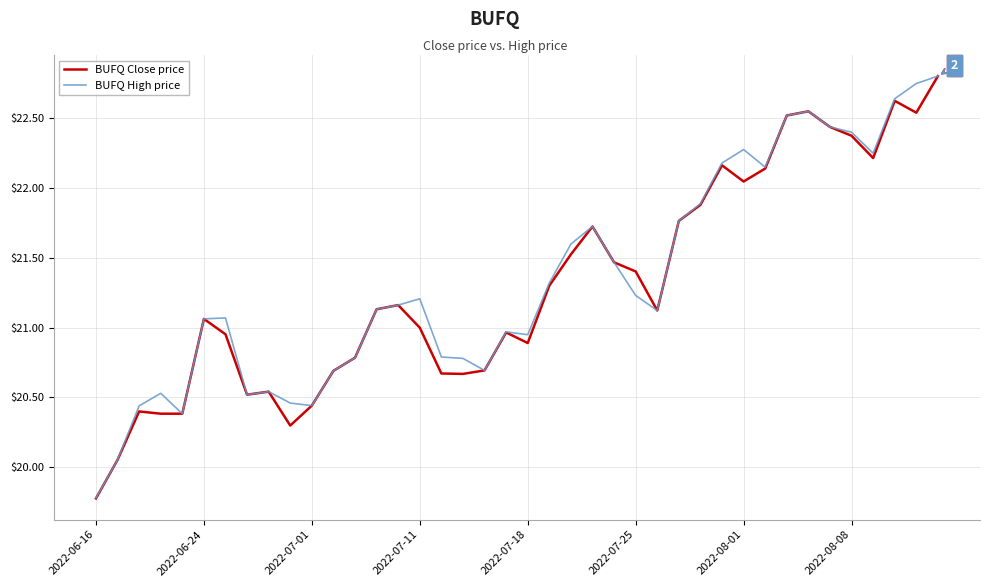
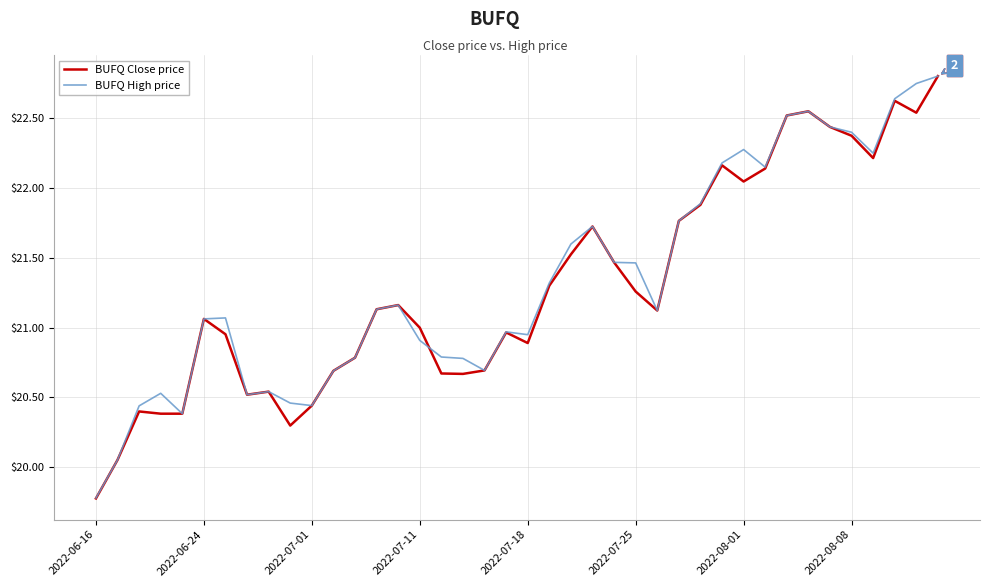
  {
    "BUFQ Close price": {
      "2022-07-11": "$21.00",
      "2022-07-18": "$20.89",
-     "2022-07-25": "$21.40",
+     "2022-07-25": "$21.26",
      "2022-08-01": "$22.05",
      "2022-08-08": "$22.38"
    },
    "BUFQ High price": {
-     "2022-07-11": "$21.21",
+     "2022-07-11": "$20.91",
      "2022-07-18": "$20.95",
-     "2022-07-25": "$21.23",
+     "2022-07-25": "$21.46",
      "2022-08-01": "$22.28",
      "2022-08-08": "$22.40"
    }
  }
